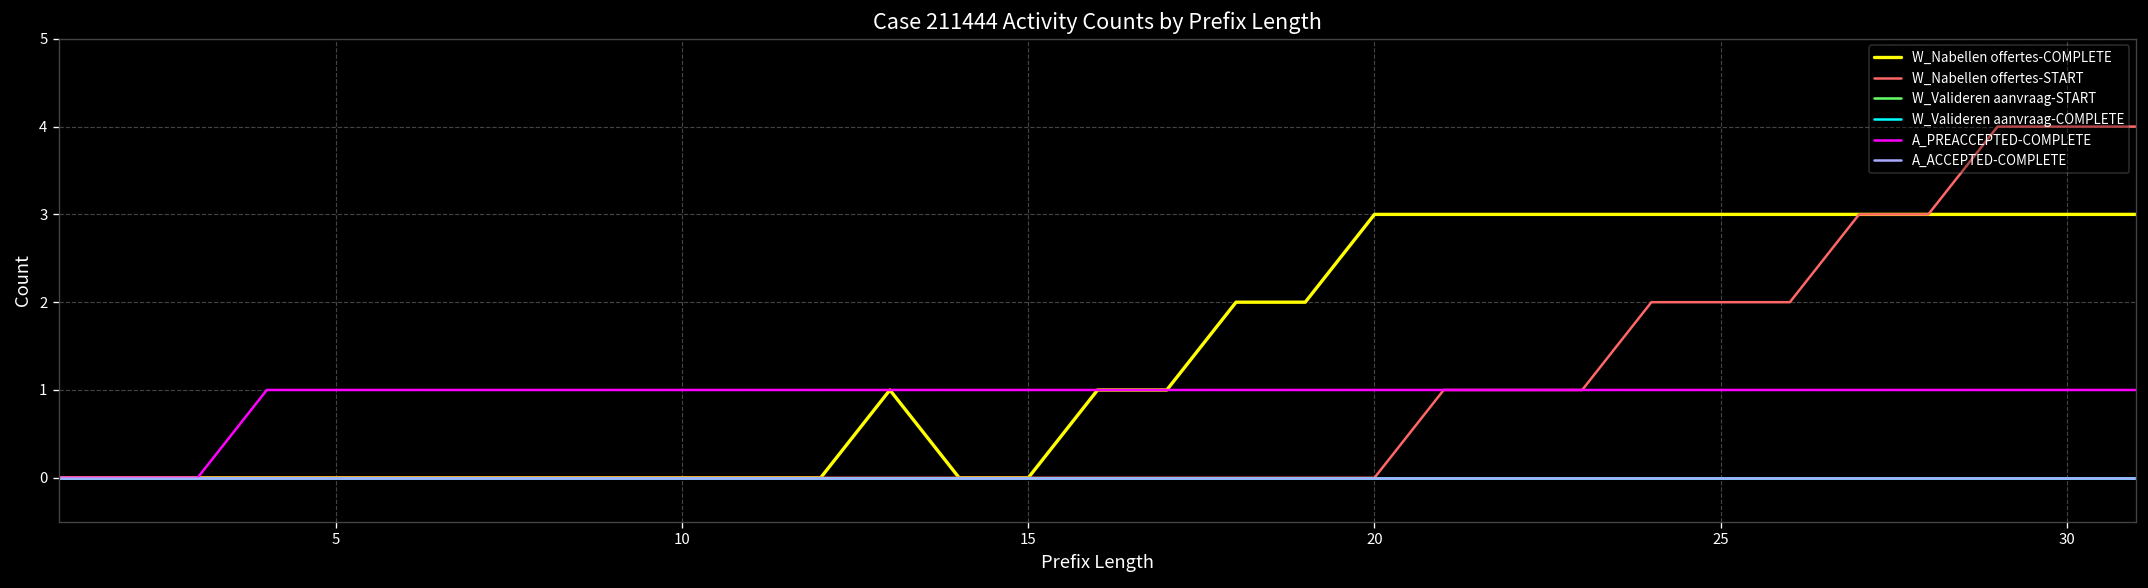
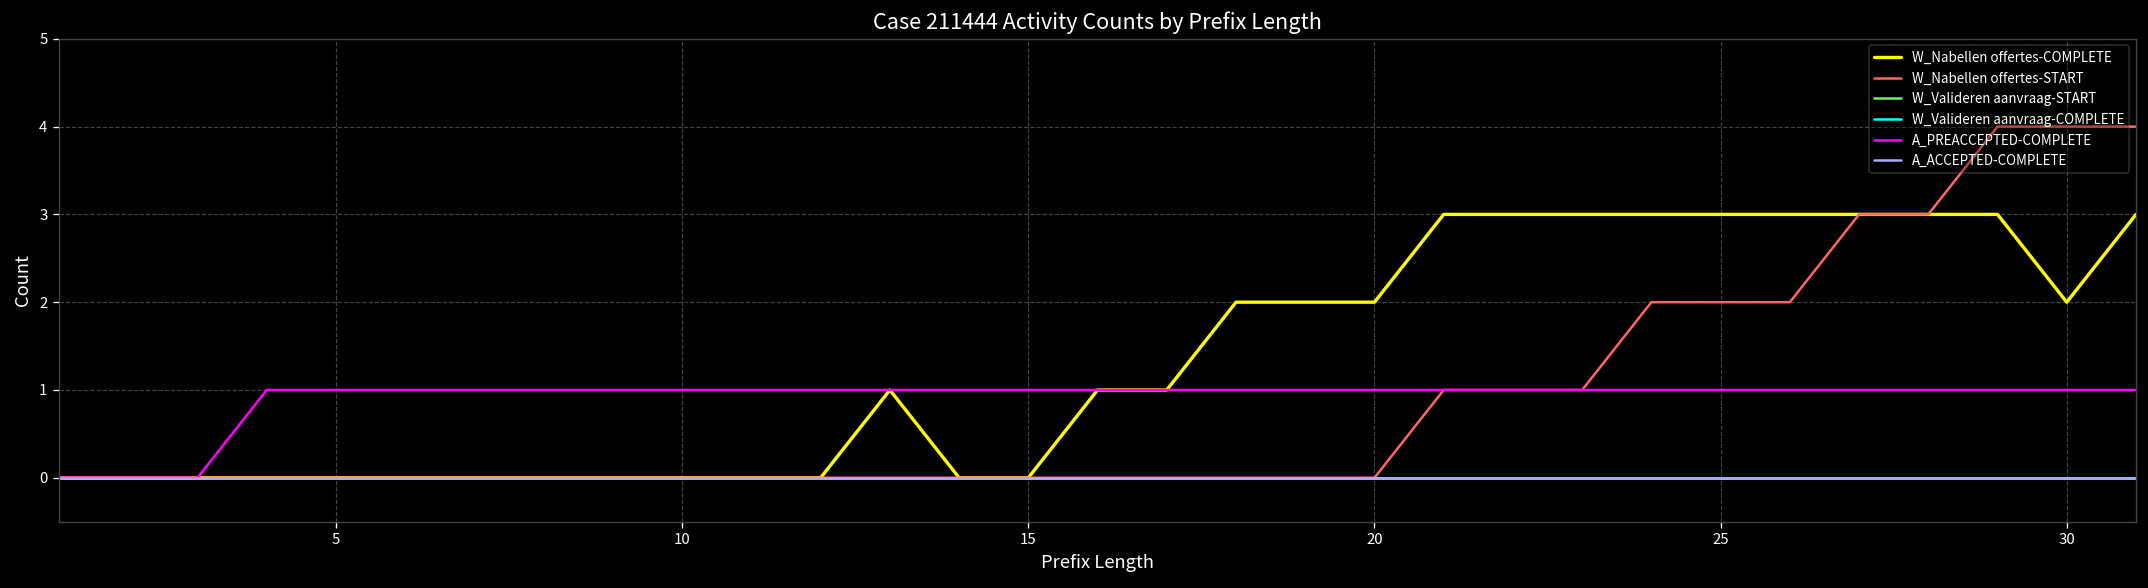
  {
    "W_Nabellen offertes-COMPLETE": {
-     "20": 3,
+     "20": 2,
      "25": 3,
-     "30": 3
+     "30": 2
    },
    "W_Nabellen offertes-START": {
      "25": 2
    },
    "A_ACCEPTED-COMPLETE": {
      "25": 0,
      "30": 0
    },
    "A_PREACCEPTED-COMPLETE": {
      "5": 1,
      "10": 1,
      "15": 1,
      "20": 1,
      "25": 1,
      "30": 1
    }
  }
